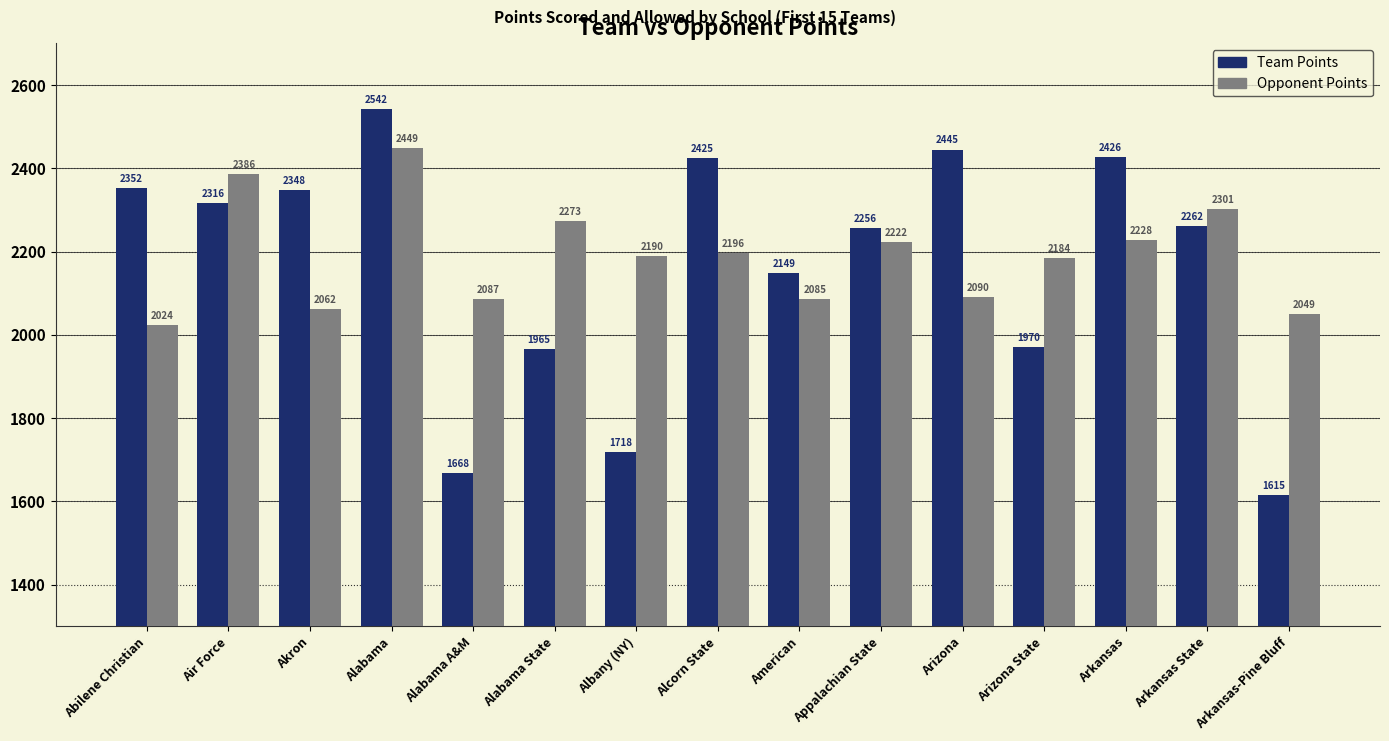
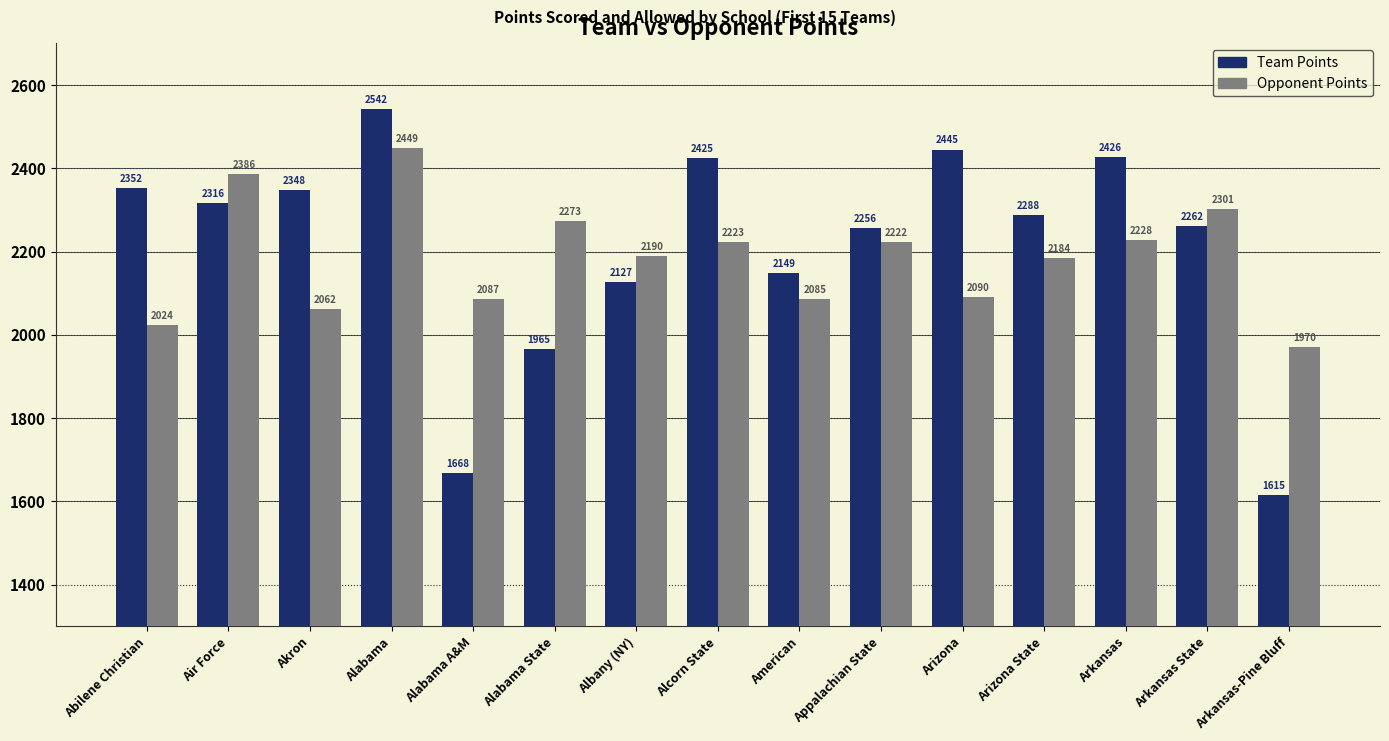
  {
    "Team Points": {
      "Abilene Christian": 2352,
      "Air Force": 2316,
      "Akron": 2348,
      "Alabama": 2542,
      "Alabama A&M": 1668,
      "Alabama State": 1965,
-     "Albany (NY)": 1718,
+     "Albany (NY)": 2127,
      "Alcorn State": 2425,
      "American": 2149,
      "Appalachian State": 2256,
      "Arizona": 2445,
-     "Arizona State": 1970,
+     "Arizona State": 2288,
      "Arkansas": 2426,
      "Arkansas State": 2262,
      "Arkansas-Pine Bluff": 1615
    },
    "Opponent Points": {
      "Abilene Christian": 2024,
      "Air Force": 2386,
      "Akron": 2062,
      "Alabama": 2449,
      "Alabama A&M": 2087,
      "Alabama State": 2273,
      "Albany (NY)": 2190,
-     "Alcorn State": 2196,
+     "Alcorn State": 2223,
      "American": 2085,
      "Appalachian State": 2222,
      "Arizona": 2090,
      "Arizona State": 2184,
      "Arkansas": 2228,
      "Arkansas State": 2301,
-     "Arkansas-Pine Bluff": 2049
+     "Arkansas-Pine Bluff": 1970
    }
  }
